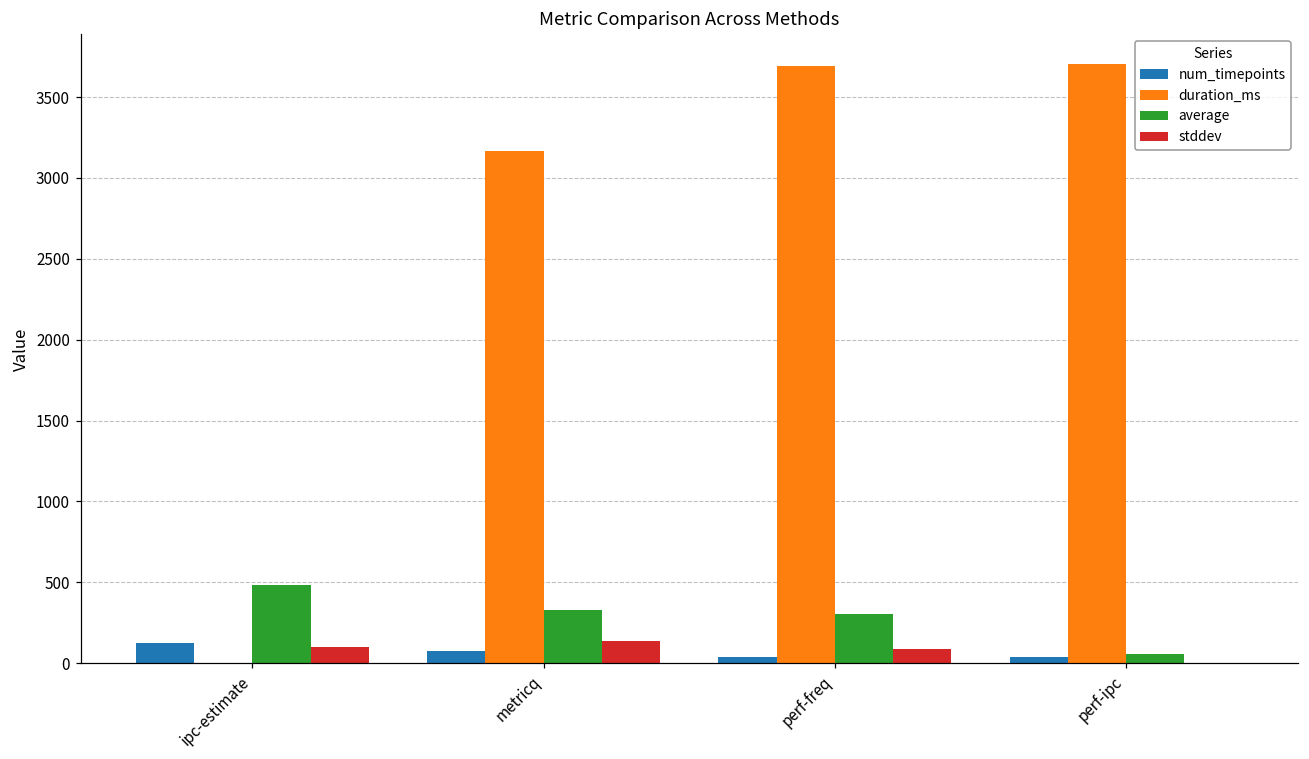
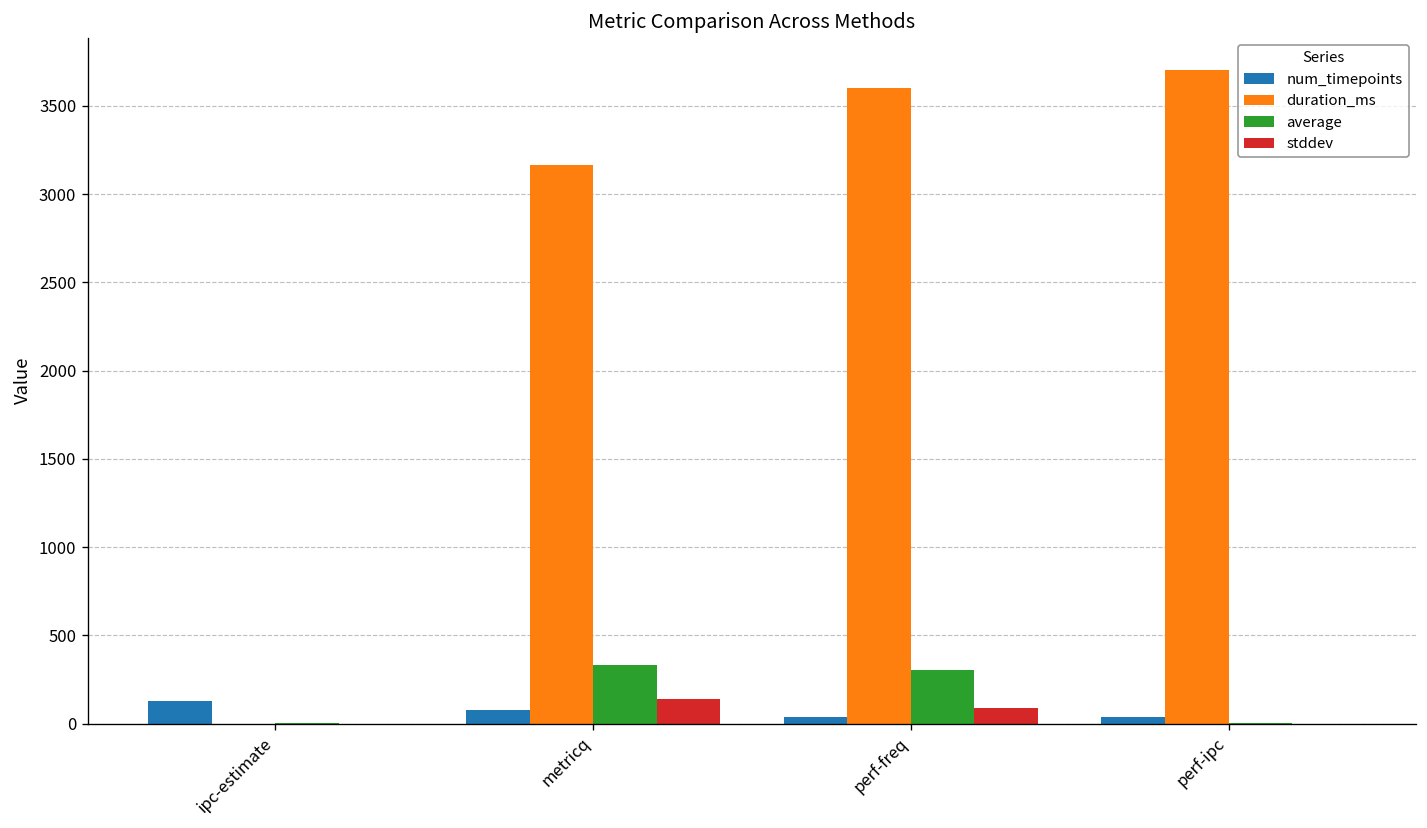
  {
    "num_timepoints": {
      "ipc-estimate": 130,
      "metricq": 70,
      "perf-freq": 40,
      "perf-ipc": 40
    },
    "duration_ms": {
      "ipc-estimate": 0,
      "metricq": 3160,
-     "perf-freq": 3690,
+     "perf-freq": 3600,
      "perf-ipc": 3700
    },
    "average": {
-     "ipc-estimate": 480,
+     "ipc-estimate": 0,
      "metricq": 330,
      "perf-freq": 310,
-     "perf-ipc": 60
+     "perf-ipc": 0
    },
    "stddev": {
-     "ipc-estimate": 100,
+     "ipc-estimate": 0,
      "metricq": 140,
      "perf-freq": 90
    }
  }
